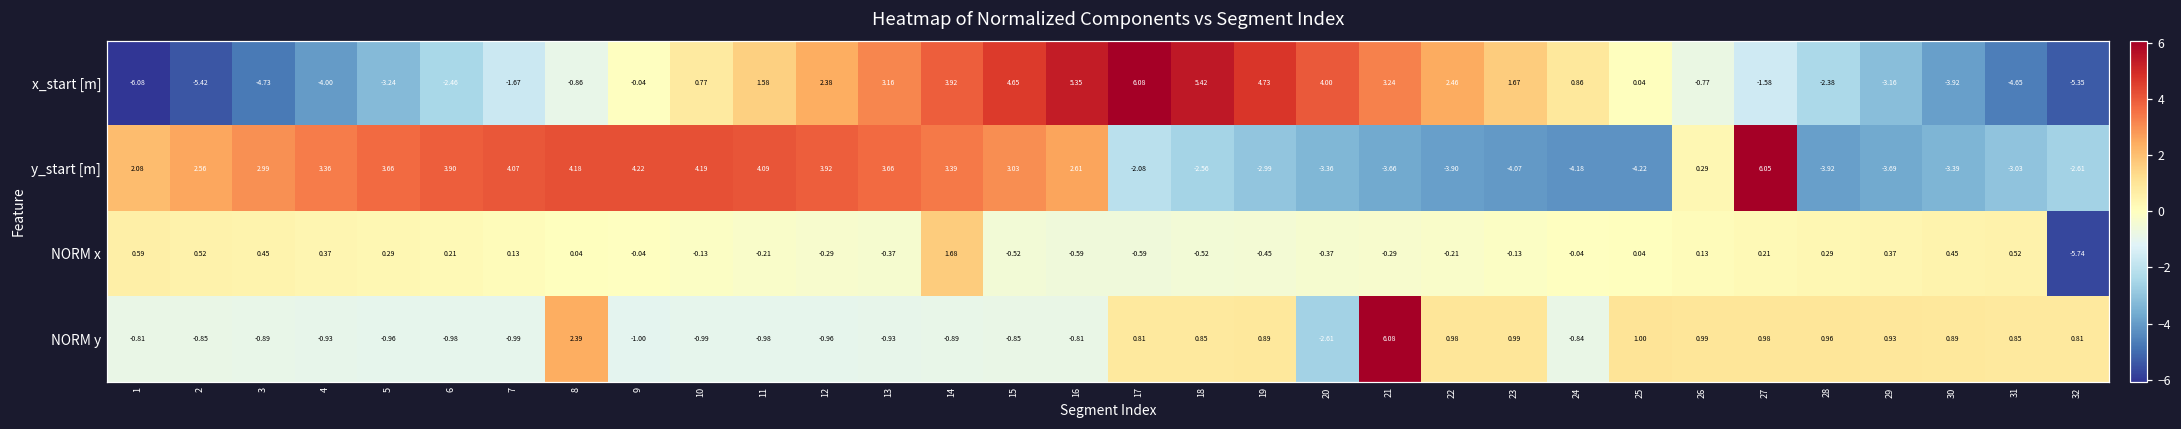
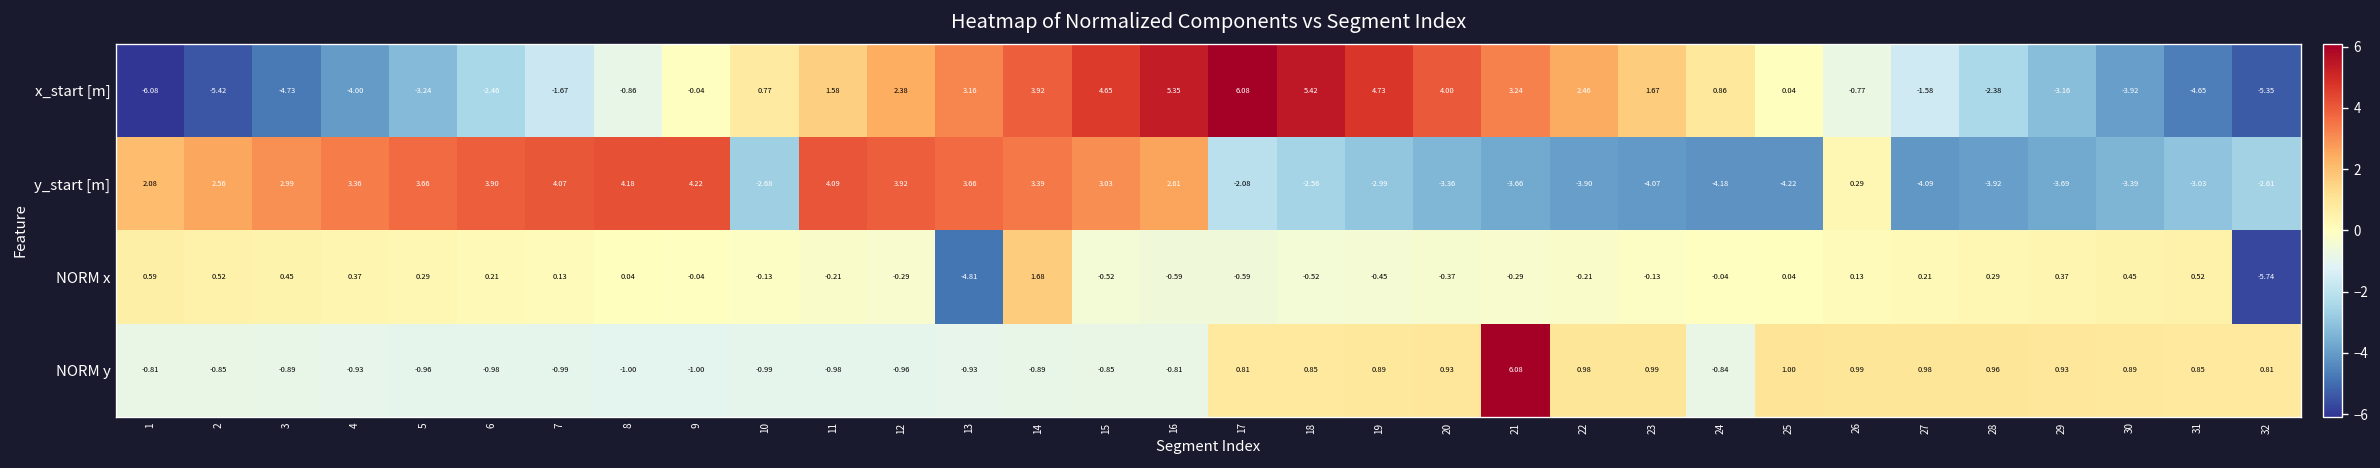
  {
    "x_start [m]": {
      "1": -6.08,
      "2": -5.42,
      "3": -4.73,
      "4": -4.00,
      "5": -3.24,
      "6": -2.46,
      "7": -1.67,
      "8": -0.86,
      "9": -0.04,
      "10": 0.77,
      "11": 1.58,
      "12": 2.38,
      "13": 3.16,
      "14": 3.92,
      "15": 4.65,
      "16": 5.35,
      "17": 6.08,
      "18": 5.42,
      "19": 4.73,
      "20": 4.00,
      "21": 3.24,
      "22": 2.46,
      "23": 1.67,
      "24": 0.86,
      "25": 0.04,
      "26": -0.77,
      "27": -1.58,
      "28": -2.38,
      "29": -3.16,
      "30": -3.92,
      "31": -4.65,
      "32": -5.35
    },
    "y_start [m]": {
      "1": 2.08,
      "2": 2.56,
      "3": 2.99,
      "4": 3.36,
      "5": 3.66,
      "6": 3.90,
      "7": 4.07,
      "8": 4.18,
      "9": 4.22,
-     "10": 4.19,
+     "10": -2.68,
      "11": 4.09,
      "12": 3.92,
      "13": 3.66,
      "14": 3.39,
      "15": 3.03,
      "16": 2.61,
      "17": -2.08,
      "18": -2.56,
      "19": -2.99,
      "20": -3.36,
      "21": -3.66,
      "22": -3.90,
      "23": -4.07,
      "24": -4.18,
      "25": -4.22,
      "26": 0.29,
-     "27": 6.05,
+     "27": -4.09,
      "28": -3.92,
      "29": -3.69,
      "30": -3.39,
      "31": -3.03,
      "32": -2.61
    },
    "NORM x": {
      "1": 0.59,
      "2": 0.52,
      "3": 0.45,
      "4": 0.37,
      "5": 0.29,
      "6": 0.21,
      "7": 0.13,
      "8": 0.04,
      "9": -0.04,
      "10": -0.13,
      "11": -0.21,
      "12": -0.29,
-     "13": -0.37,
+     "13": -4.81,
      "14": 1.68,
      "15": -0.52,
      "16": -0.59,
      "17": -0.59,
      "18": -0.52,
      "19": -0.45,
      "20": -0.37,
      "21": -0.29,
      "22": -0.21,
      "23": -0.13,
      "24": -0.04,
      "25": 0.04,
      "26": 0.13,
      "27": 0.21,
      "28": 0.29,
      "29": 0.37,
      "30": 0.45,
      "31": 0.52,
      "32": -5.74
    },
    "NORM y": {
      "1": -0.81,
      "2": -0.85,
      "3": -0.89,
      "4": -0.93,
      "5": -0.96,
      "6": -0.98,
      "7": -0.99,
-     "8": 2.39,
+     "8": -1.00,
      "9": -1.00,
      "10": -0.99,
      "11": -0.98,
      "12": -0.96,
      "13": -0.93,
      "14": -0.89,
      "15": -0.85,
      "16": -0.81,
      "17": 0.81,
      "18": 0.85,
      "19": 0.89,
-     "20": -2.61,
+     "20": 0.93,
      "21": 6.08,
      "22": 0.98,
      "23": 0.99,
      "24": -0.84,
      "25": 1.00,
      "26": 0.99,
      "27": 0.98,
      "28": 0.96,
      "29": 0.93,
      "30": 0.89,
      "31": 0.85,
      "32": 0.81
    }
  }
